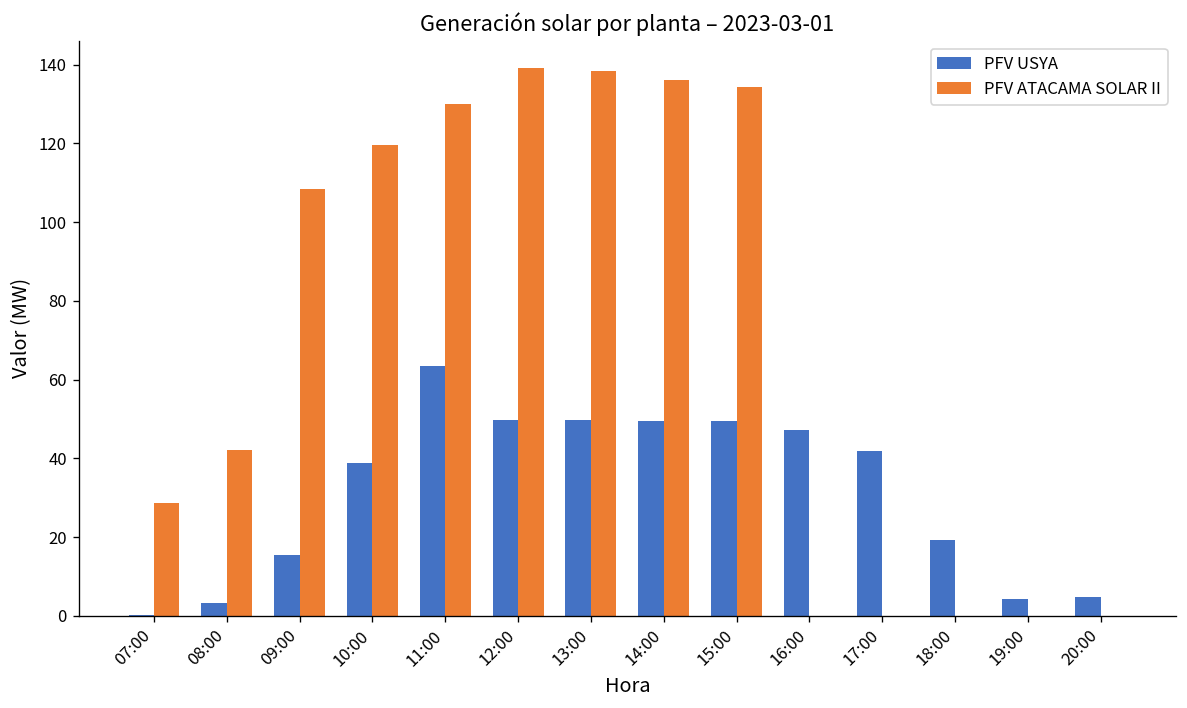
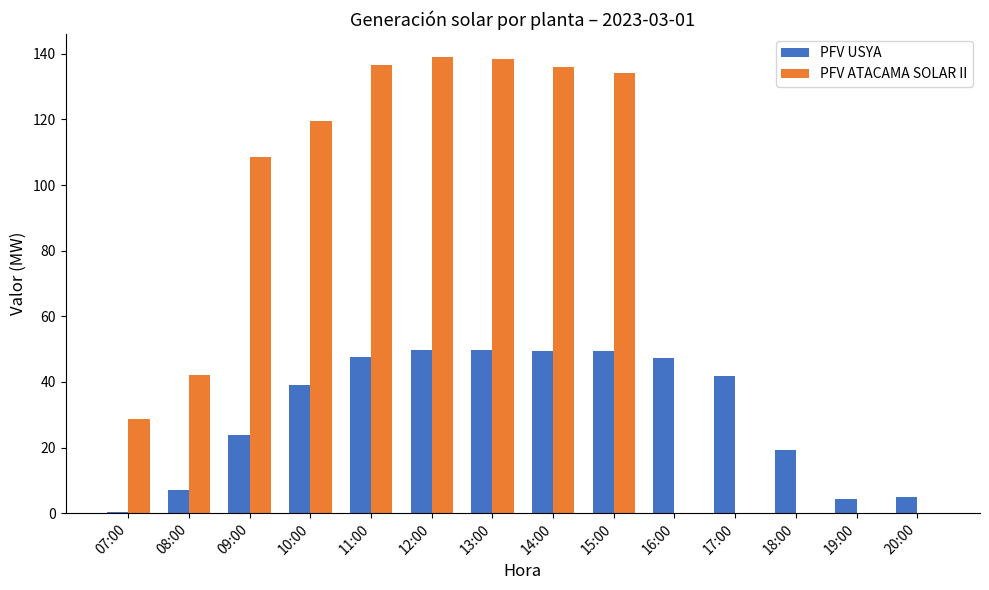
  {
    "PFV USYA": {
-     "08:00": 3,
-     "09:00": 16,
+     "08:00": 7,
+     "09:00": 24,
      "10:00": 39,
-     "11:00": 63,
+     "11:00": 48,
      "12:00": 50,
      "13:00": 50,
      "14:00": 50,
      "15:00": 50,
      "16:00": 47,
      "17:00": 42,
      "18:00": 19,
      "19:00": 4,
      "20:00": 5
    },
    "PFV ATACAMA SOLAR II": {
      "07:00": 29,
      "08:00": 42,
      "09:00": 108,
      "10:00": 120,
-     "11:00": 130,
+     "11:00": 137,
      "12:00": 139,
      "13:00": 138,
      "14:00": 136,
      "15:00": 134,
      "16:00": 0,
      "17:00": 0,
      "18:00": 0,
      "19:00": 0,
      "20:00": 0
    }
  }
